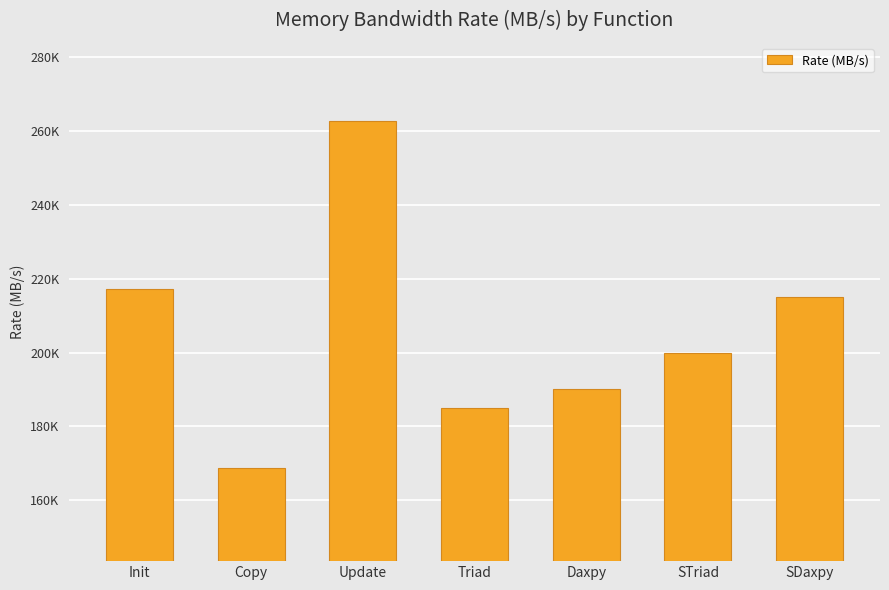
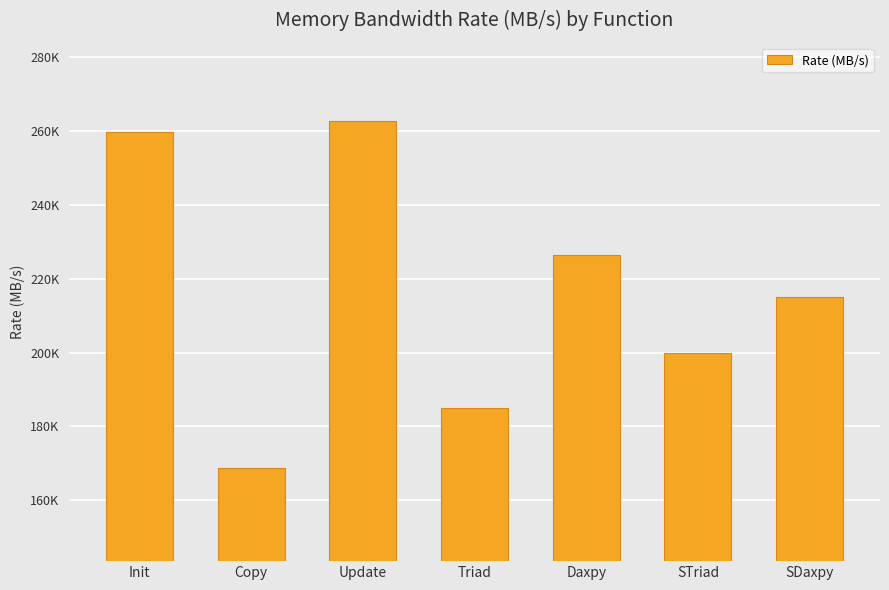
  {
-   "Init": 217000,
+   "Init": 260000,
    "Copy": 169000,
    "Update": 263000,
    "Triad": 185000,
-   "Daxpy": 190000,
+   "Daxpy": 226000,
    "STriad": 200000,
    "SDaxpy": 215000
  }
